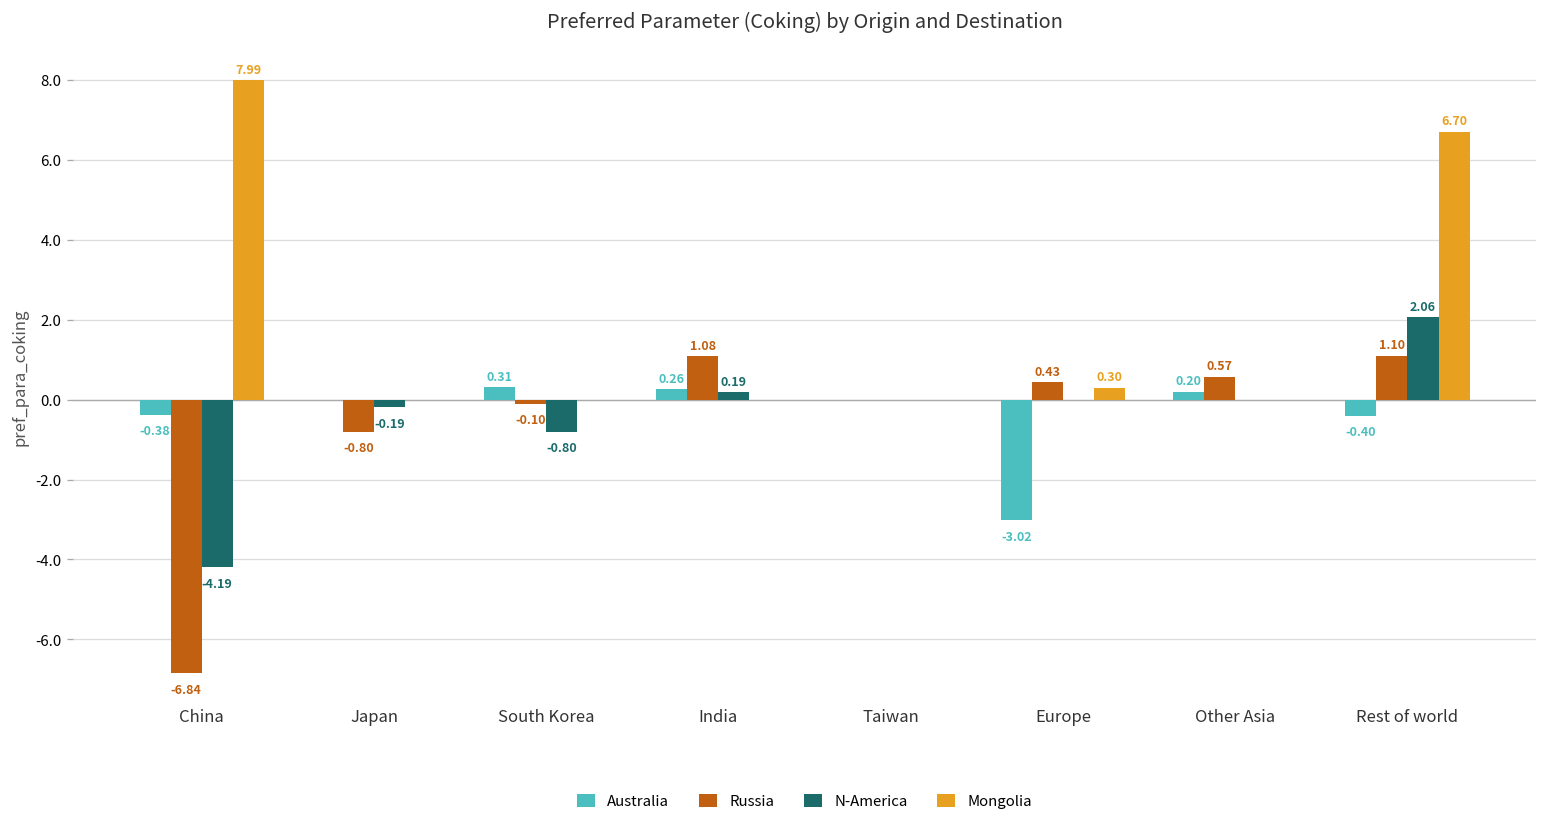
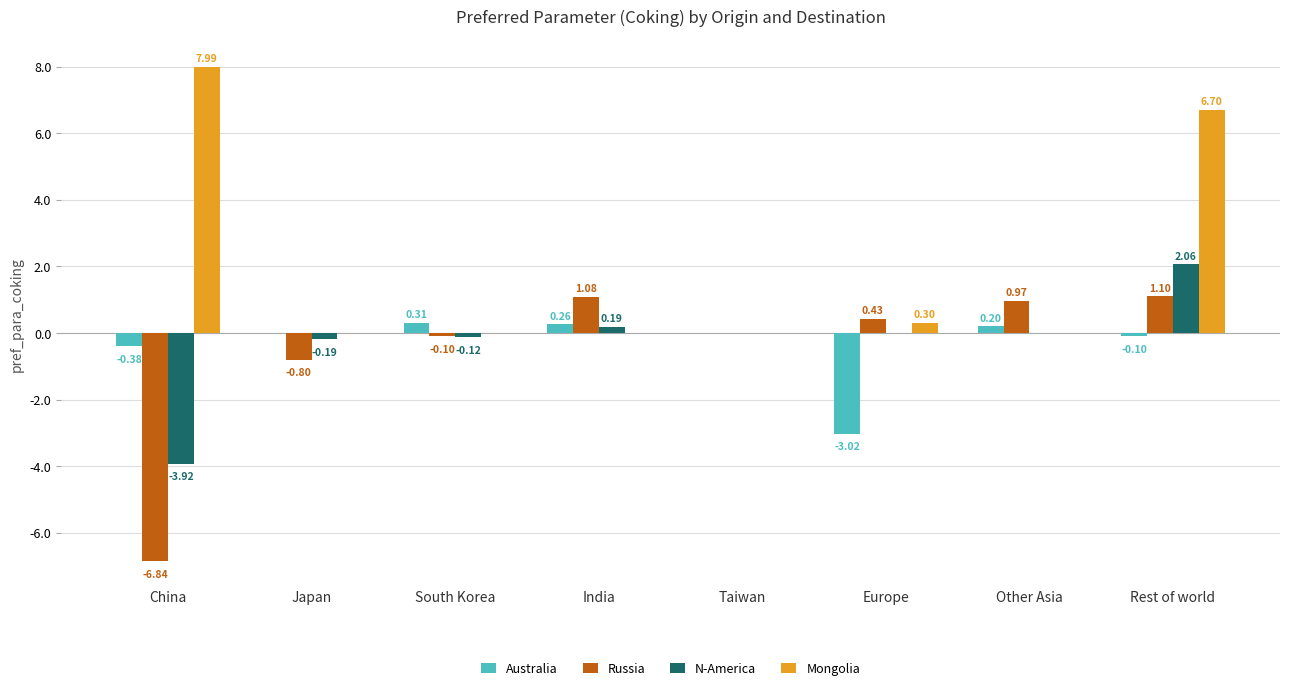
  {
    "Australia": {
      "China": -0.38,
      "South Korea": 0.31,
      "India": 0.26,
      "Europe": -3.02,
      "Other Asia": 0.20,
-     "Rest of world": -0.40
+     "Rest of world": -0.10
    },
    "Russia": {
      "China": -6.84,
      "Japan": -0.80,
      "South Korea": -0.10,
      "India": 1.08,
      "Europe": 0.43,
-     "Other Asia": 0.57,
+     "Other Asia": 0.97,
      "Rest of world": 1.10
    },
    "N-America": {
-     "China": -4.19,
+     "China": -3.92,
      "Japan": -0.19,
-     "South Korea": -0.80,
+     "South Korea": -0.12,
      "India": 0.19,
      "Rest of world": 2.06
    },
    "Mongolia": {
      "China": 7.99,
      "Europe": 0.30,
      "Rest of world": 6.70
    }
  }
